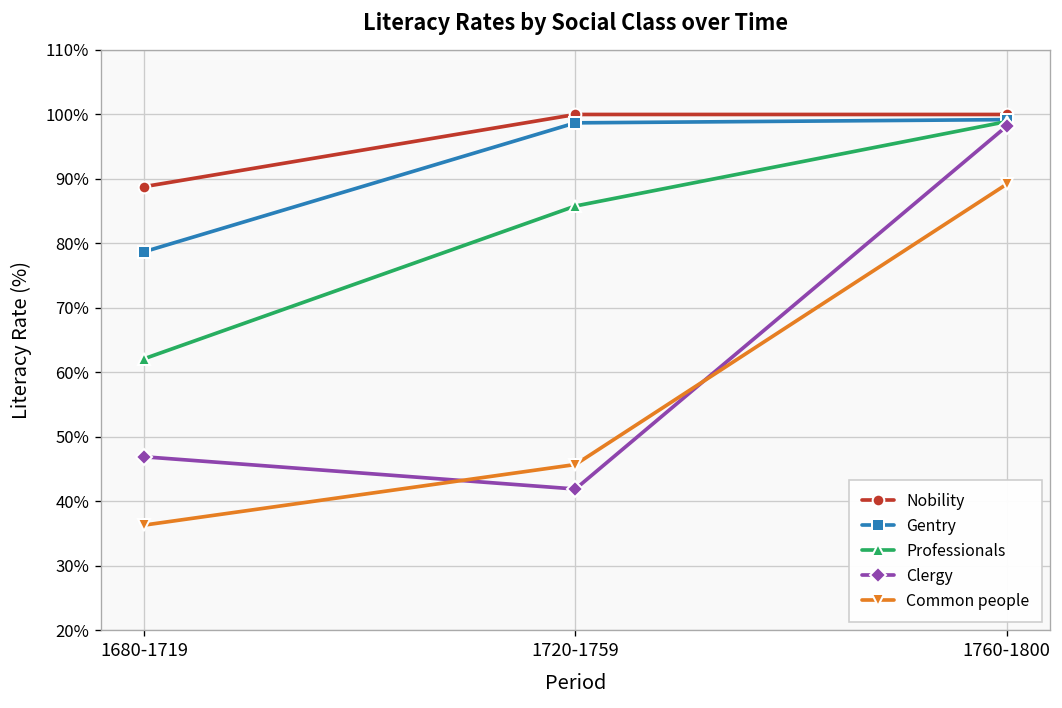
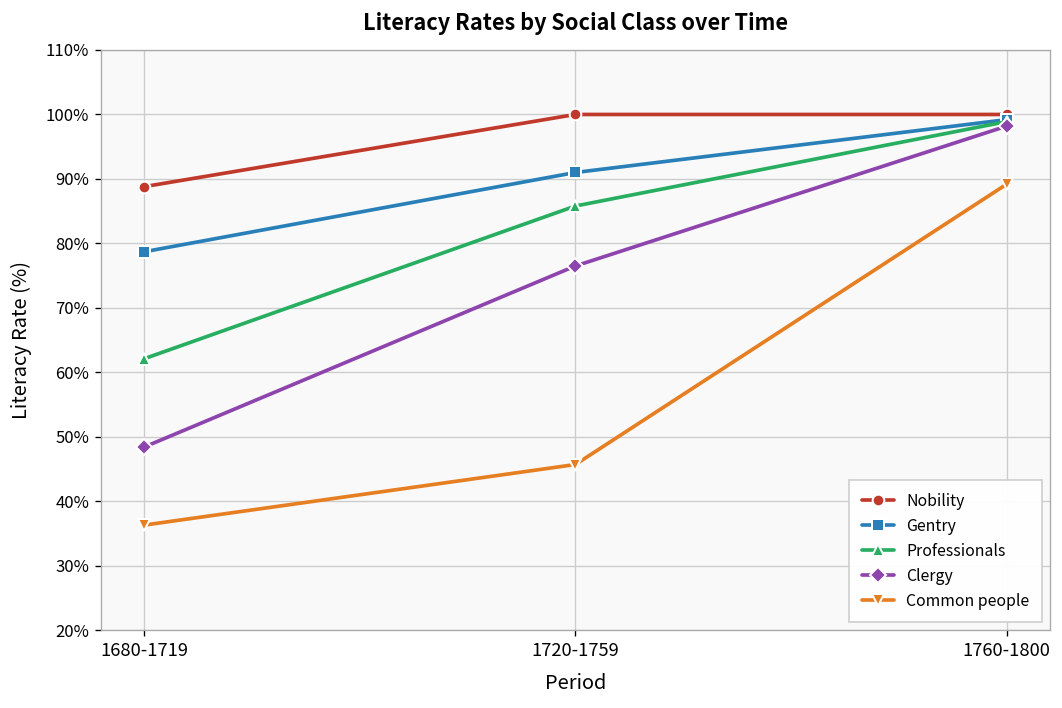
  {
    "Nobility": {
      "1680-1719": "89%",
      "1720-1759": "100%",
      "1760-1800": "100%"
    },
    "Gentry": {
      "1680-1719": "79%",
-     "1720-1759": "99%"
+     "1720-1759": "91%"
    },
    "Professionals": {
      "1680-1719": "62%",
      "1720-1759": "86%"
    },
    "Clergy": {
-     "1680-1719": "47%",
-     "1720-1759": "42%",
+     "1680-1719": "48%",
+     "1720-1759": "77%",
      "1760-1800": "98%"
    },
    "Common people": {
      "1680-1719": "36%",
      "1720-1759": "46%",
      "1760-1800": "89%"
    }
  }
